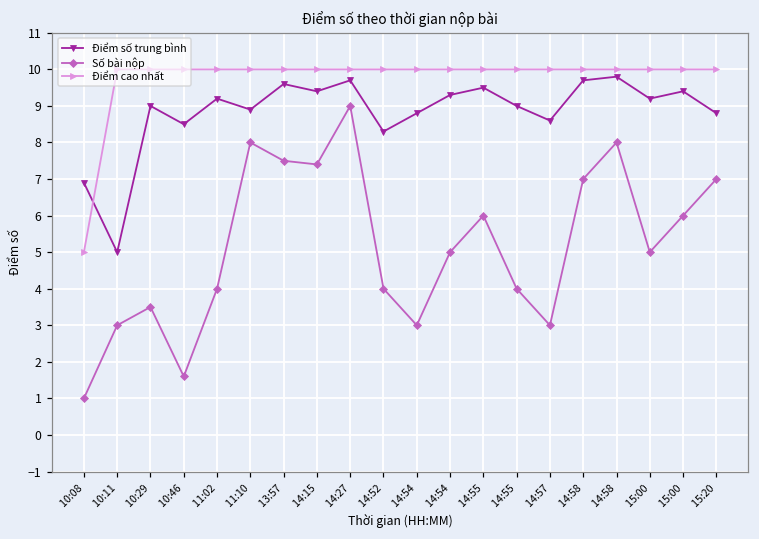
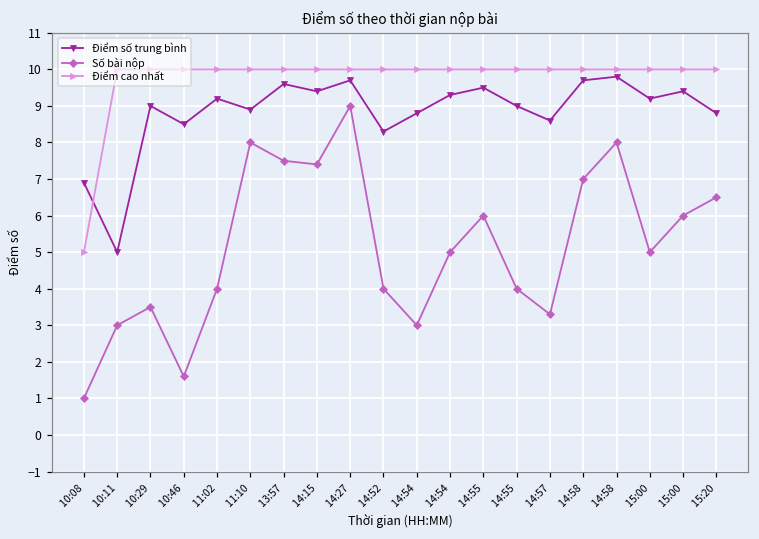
  {
    "Điểm số trung bình": {
      "10:08": 6.9,
      "10:11": 5.0,
      "10:29": 9.0,
      "10:46": 8.5,
      "11:02": 9.2,
      "11:10": 8.9,
      "13:57": 9.6,
      "14:15": 9.4,
      "14:27": 9.7,
      "14:52": 8.3,
      "14:57": 8.6,
      "15:20": 8.8
    },
    "Số bài nộp": {
      "10:08": 1.0,
      "10:11": 3.0,
      "10:29": 3.5,
      "10:46": 1.6,
      "11:02": 4.0,
      "11:10": 8.0,
      "13:57": 7.5,
      "14:15": 7.4,
      "14:27": 9.0,
      "14:52": 4.0,
-     "14:57": 3.0,
-     "15:20": 7.0
+     "14:57": 3.3,
+     "15:20": 6.5
    },
    "Điểm cao nhất": {
      "10:08": 5.0,
      "11:02": 10.0,
      "11:10": 10.0,
      "13:57": 10.0,
      "14:15": 10.0,
      "14:27": 10.0,
      "14:52": 10.0,
      "14:57": 10.0,
      "15:20": 10.0
    }
  }
